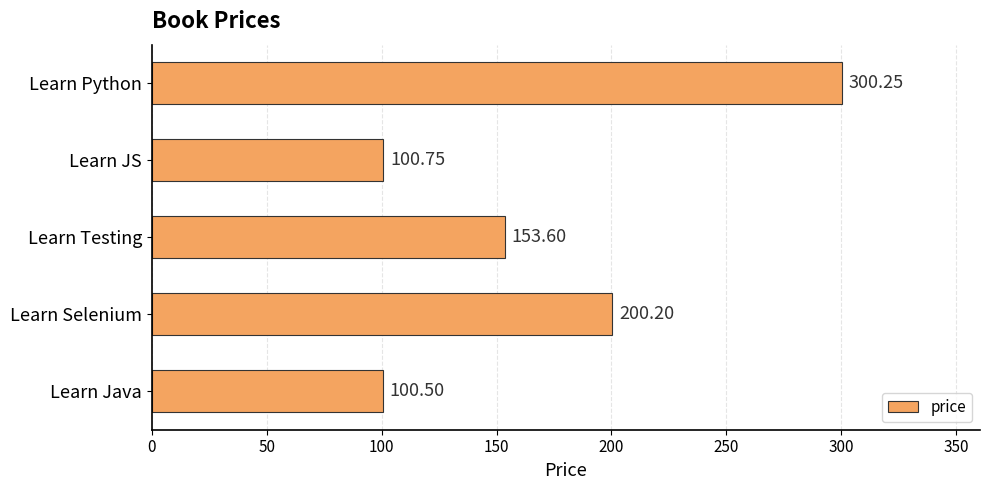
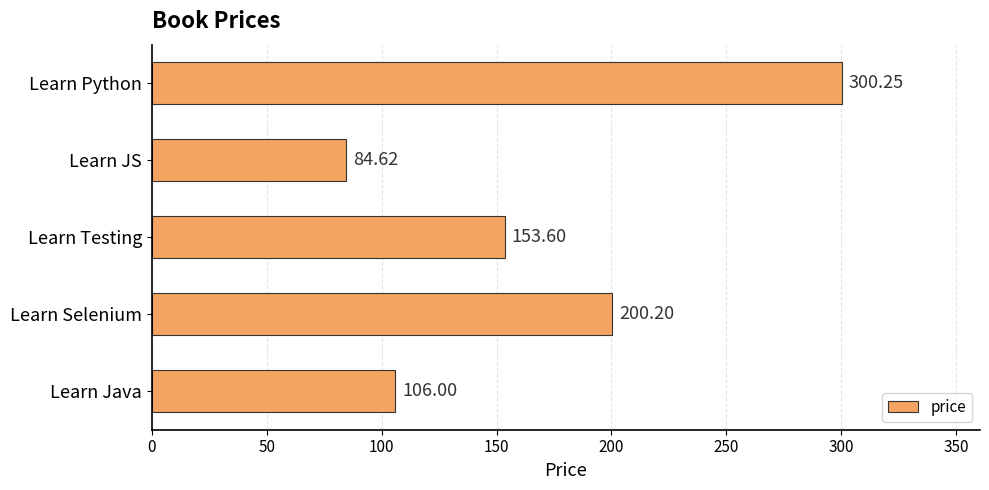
  {
    "Learn Python": 300.25,
-   "Learn JS": 100.75,
+   "Learn JS": 84.62,
    "Learn Testing": 153.60,
    "Learn Selenium": 200.20,
-   "Learn Java": 100.50
+   "Learn Java": 106.00
  }
